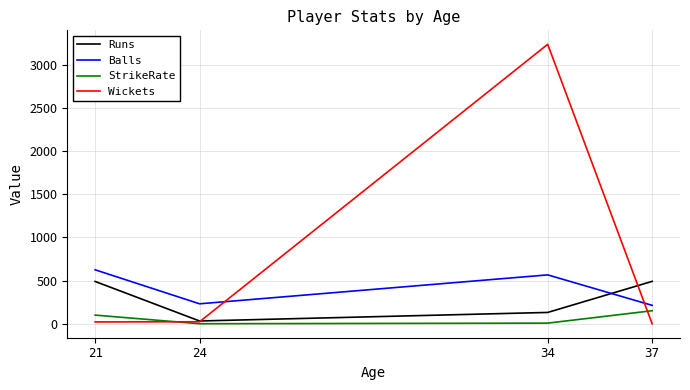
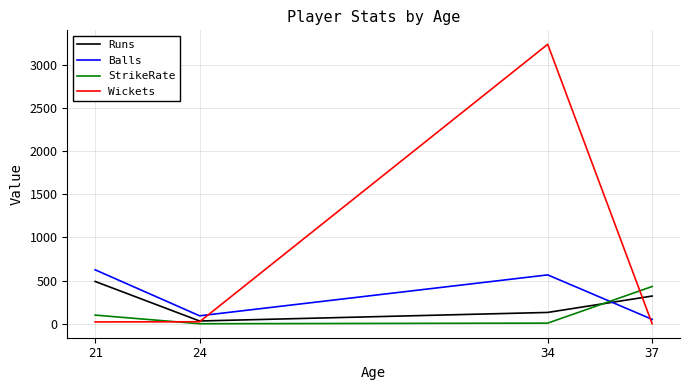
  {
    "Runs": {
      "21": 500,
      "34": 100,
-     "37": 500
+     "37": 300
    },
    "Balls": {
      "21": 600,
-     "24": 200,
+     "24": 100,
      "34": 600,
-     "37": 200
+     "37": 100
    },
    "StrikeRate": {
      "21": 100,
      "34": 0,
-     "37": 200
+     "37": 400
    },
    "Wickets": {
      "21": 0,
      "34": 3200,
      "37": 0
    }
  }
